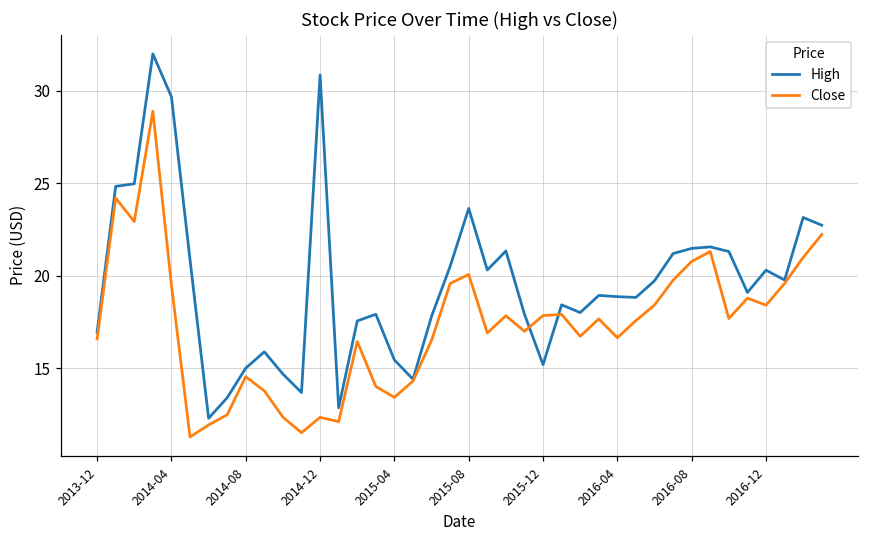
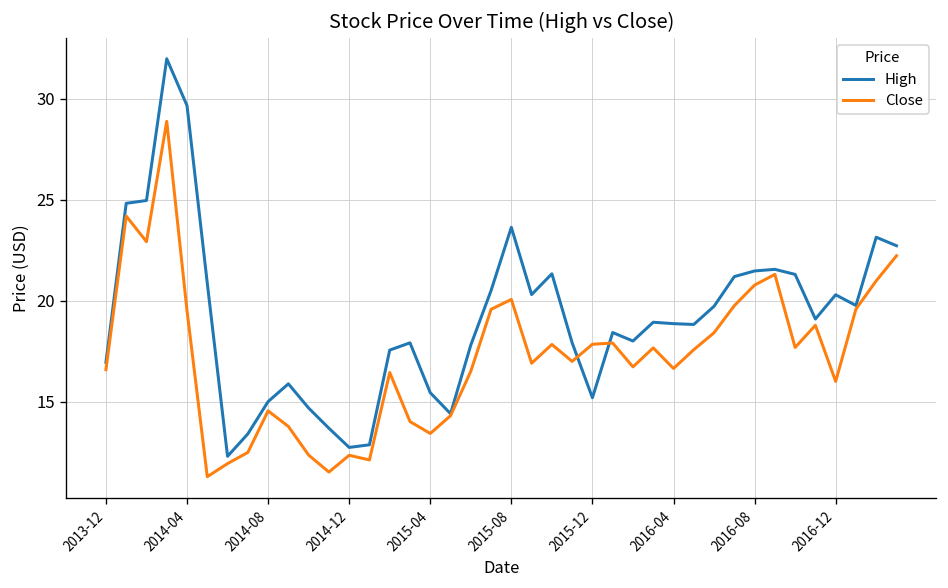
  {
    "High": {
      "2013-12": 16.9,
      "2014-04": 29.7,
      "2014-08": 15.0,
-     "2014-12": 30.8,
+     "2014-12": 12.7,
      "2015-04": 15.4,
      "2015-08": 23.6,
      "2015-12": 15.2,
      "2016-04": 18.9,
      "2016-08": 21.5,
      "2016-12": 20.3
    },
    "Close": {
      "2013-12": 16.6,
      "2014-04": 19.5,
      "2014-08": 14.5,
      "2014-12": 12.3,
      "2015-04": 13.4,
      "2015-08": 20.1,
      "2015-12": 17.8,
      "2016-04": 16.6,
      "2016-08": 20.8,
-     "2016-12": 18.4
+     "2016-12": 16.0
    }
  }
